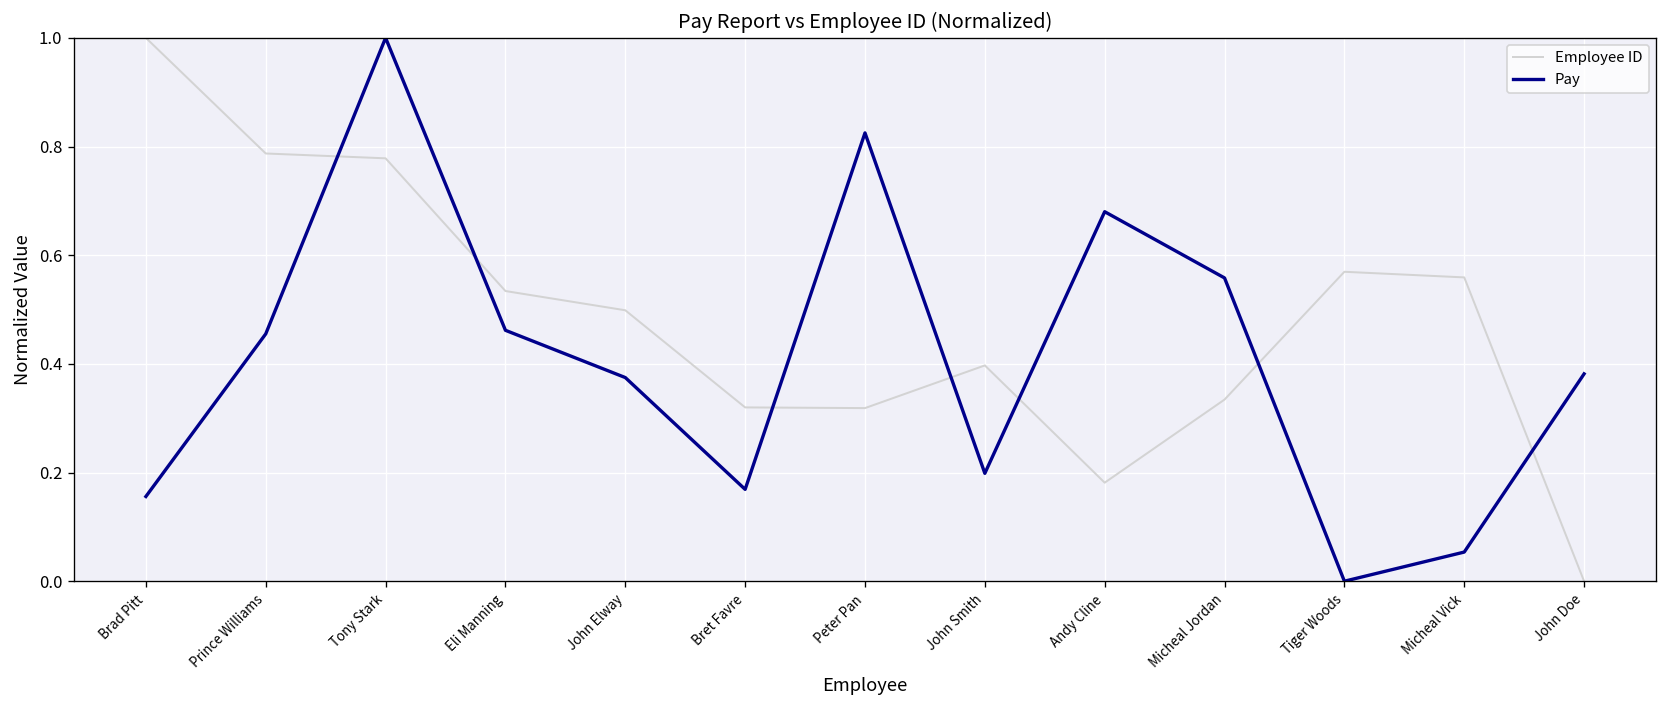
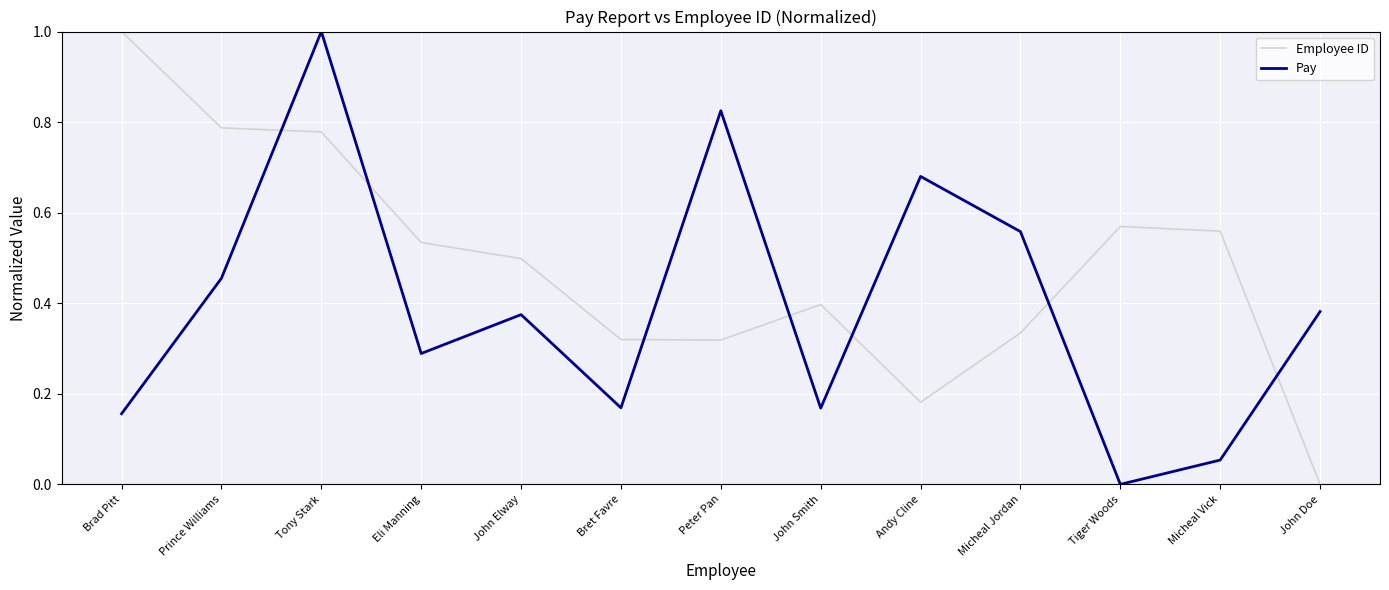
  {
    "Employee ID": {
      "Brad Pitt": 1.00,
      "Prince Williams": 0.79,
      "Tony Stark": 0.78,
      "Eli Manning": 0.53,
      "John Elway": 0.50,
      "Bret Favre": 0.32,
      "Peter Pan": 0.32,
      "John Smith": 0.40,
      "Andy Cline": 0.18,
      "Micheal Jordan": 0.33,
      "Tiger Woods": 0.57,
      "Micheal Vick": 0.56,
      "John Doe": 0.00
    },
    "Pay": {
      "Brad Pitt": 0.16,
      "Prince Williams": 0.46,
      "Tony Stark": 1.00,
-     "Eli Manning": 0.46,
+     "Eli Manning": 0.29,
      "John Elway": 0.37,
      "Bret Favre": 0.17,
      "Peter Pan": 0.83,
-     "John Smith": 0.20,
+     "John Smith": 0.17,
      "Andy Cline": 0.68,
      "Micheal Jordan": 0.56,
      "Tiger Woods": 0.00,
      "Micheal Vick": 0.05,
      "John Doe": 0.38
    }
  }
